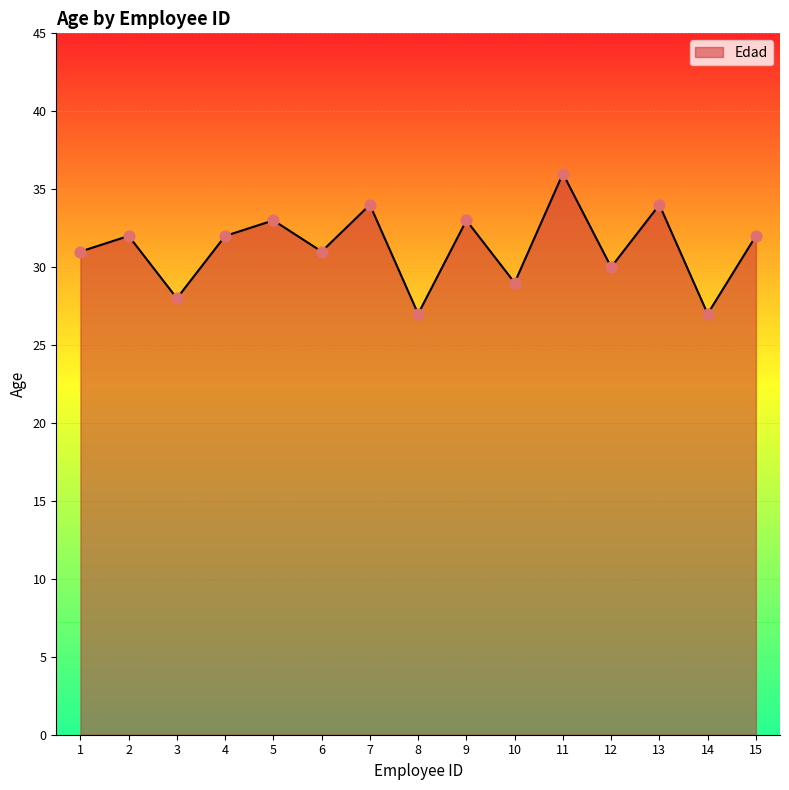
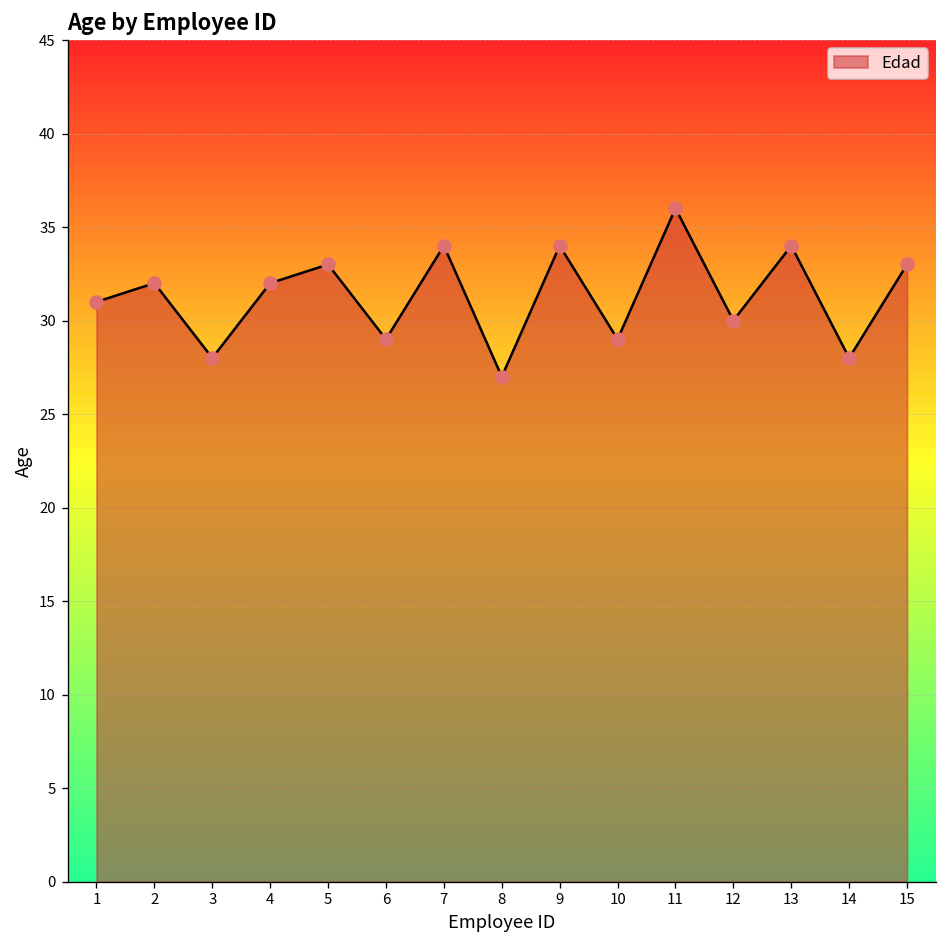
  {
    "1": 31,
    "2": 32,
    "3": 28,
    "4": 32,
    "5": 33,
-   "6": 31,
+   "6": 29,
    "7": 34,
    "8": 27,
-   "9": 33,
+   "9": 34,
    "10": 29,
    "11": 36,
    "12": 30,
    "13": 34,
-   "14": 27,
-   "15": 32
+   "14": 28,
+   "15": 33
  }
